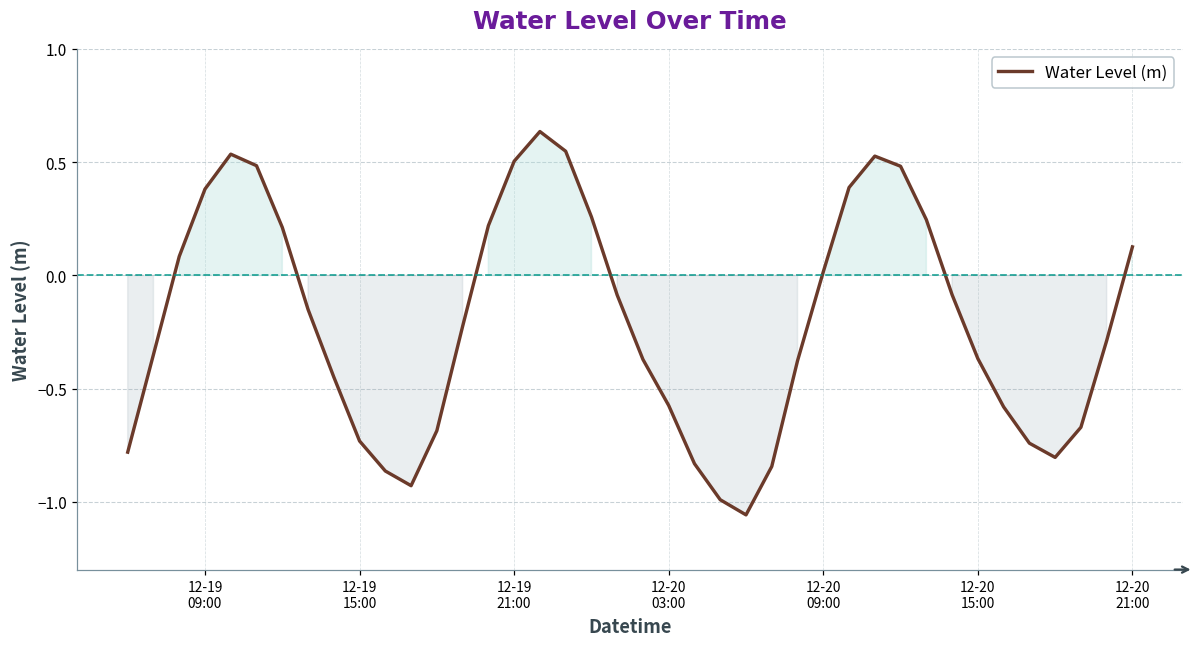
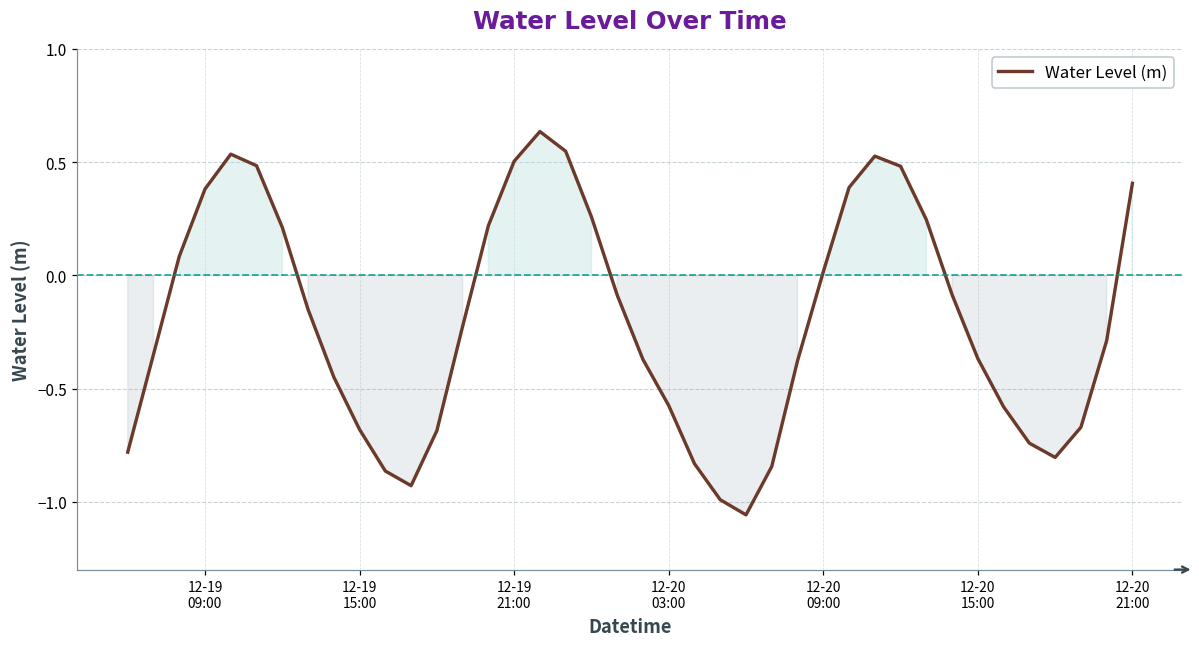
  {
    "12-19 09:00": 0.38,
-   "12-19 15:00": -0.73,
+   "12-19 15:00": -0.68,
    "12-19 21:00": 0.50,
    "12-20 03:00": -0.58,
    "12-20 09:00": 0.02,
    "12-20 15:00": -0.37,
-   "12-20 21:00": 0.13
+   "12-20 21:00": 0.41
  }
